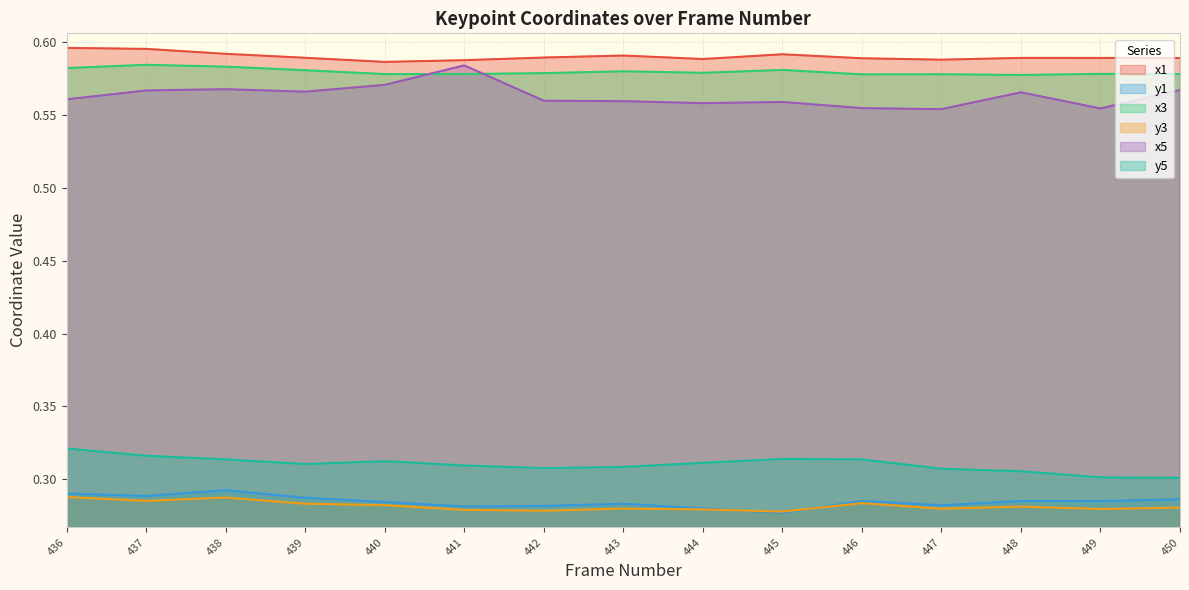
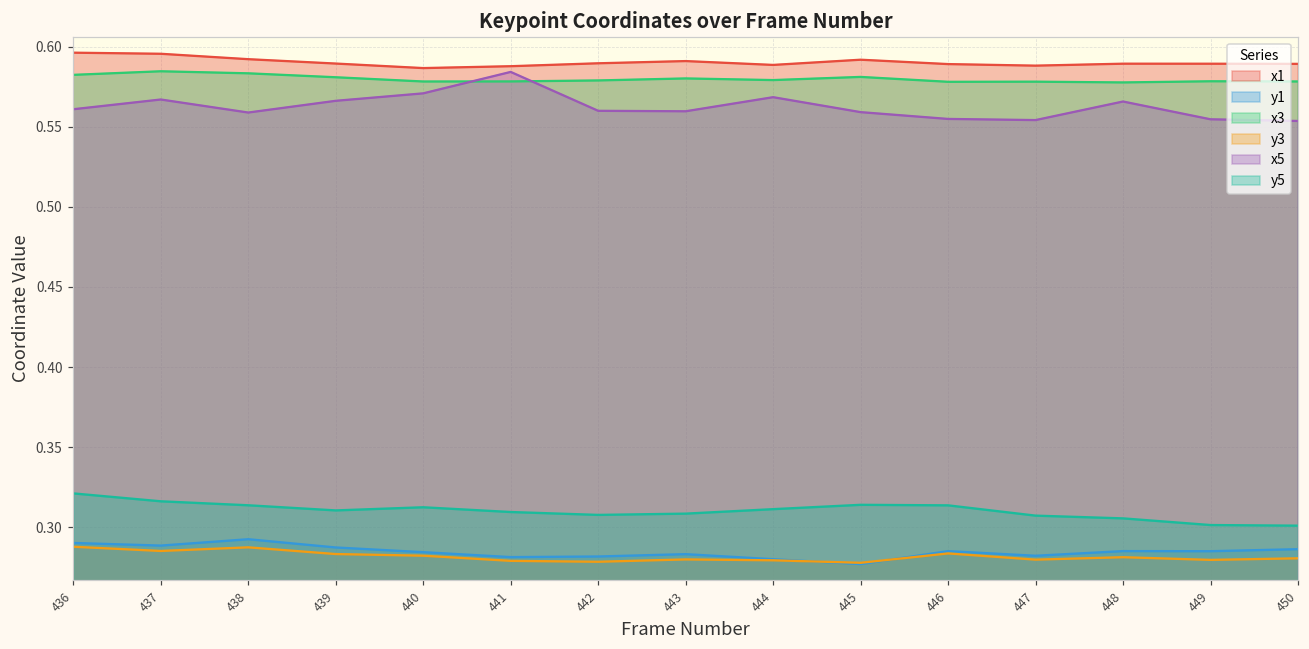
  {
    "x5": {
      "436": 0.561,
      "437": 0.567,
-     "438": 0.568,
+     "438": 0.559,
      "439": 0.566,
      "440": 0.571,
      "441": 0.584,
      "442": 0.560,
      "443": 0.560,
-     "444": 0.558,
+     "444": 0.568,
      "445": 0.559,
      "446": 0.555,
      "447": 0.554,
      "448": 0.566,
      "449": 0.555,
-     "450": 0.567
+     "450": 0.554
    }
  }
